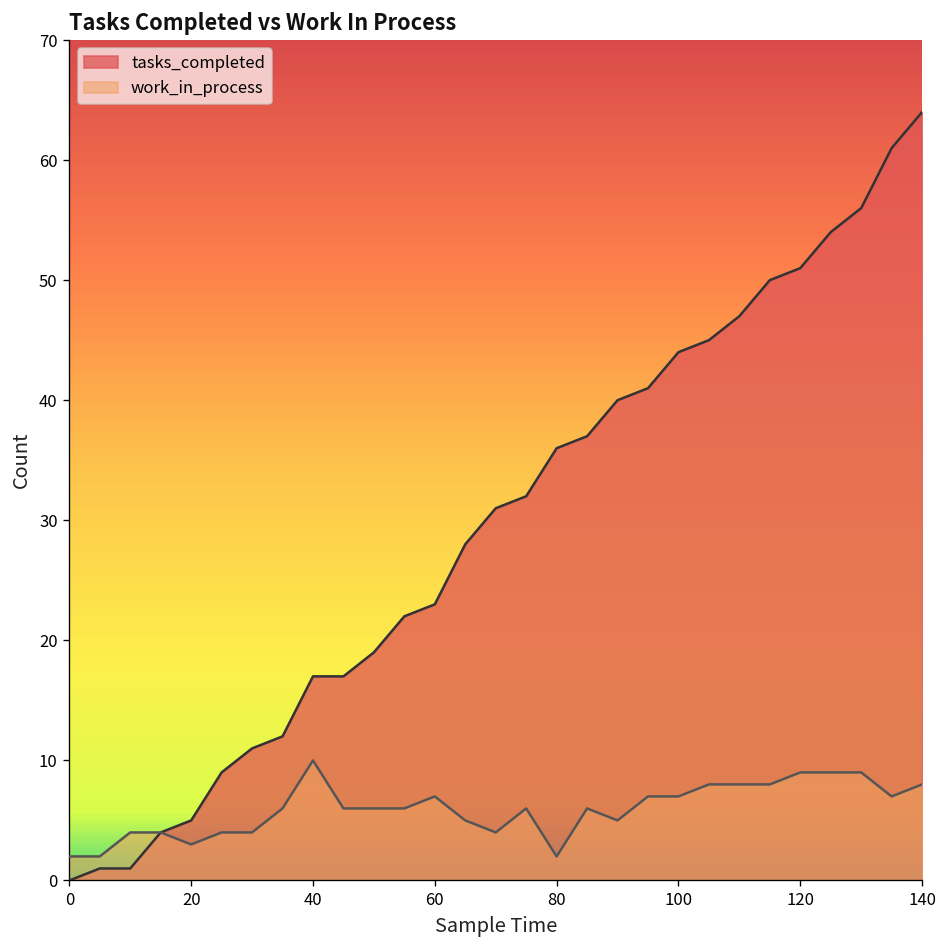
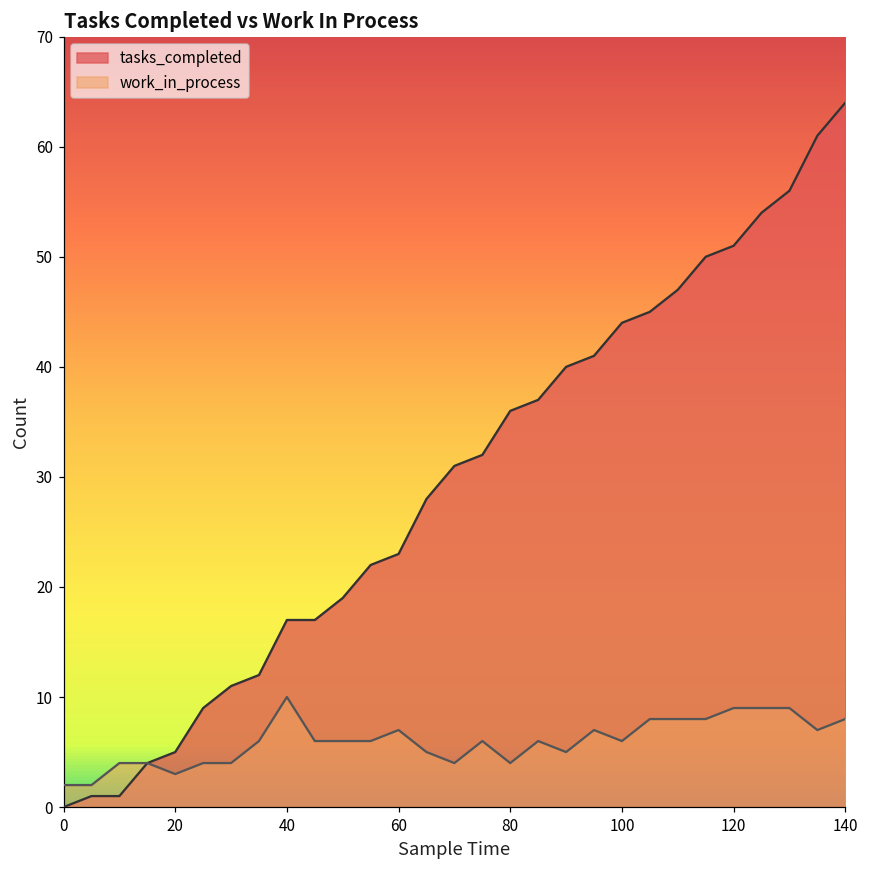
  {
    "tasks_completed": {
      "0": 0,
      "20": 5,
      "40": 17,
      "60": 23,
      "80": 36,
      "100": 44,
      "120": 51,
      "140": 64
    },
    "work_in_process": {
      "0": 2,
      "20": 3,
      "40": 10,
      "60": 7,
-     "80": 2,
-     "100": 7,
+     "80": 4,
+     "100": 6,
      "120": 9,
      "140": 8
    }
  }
